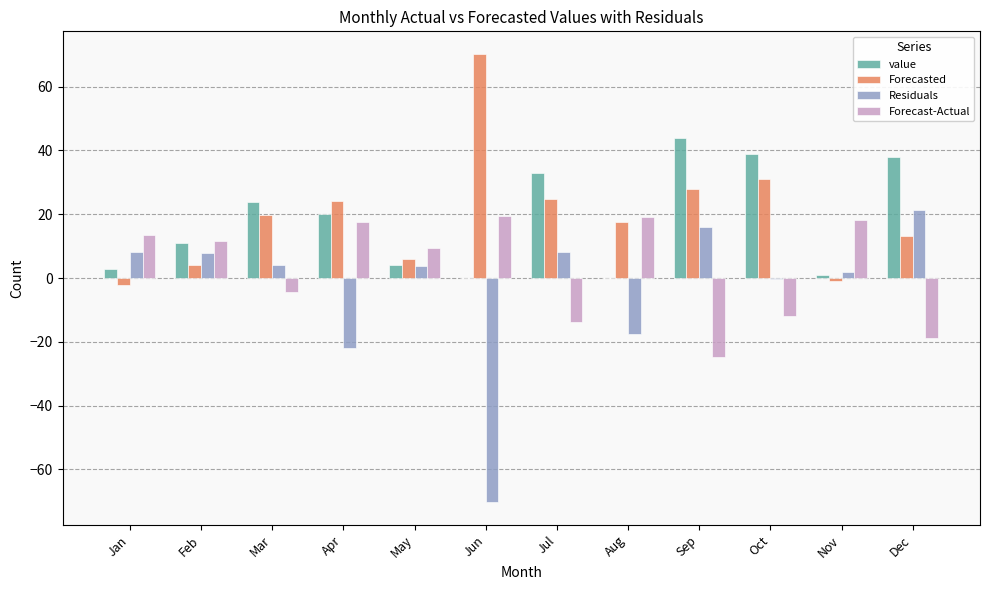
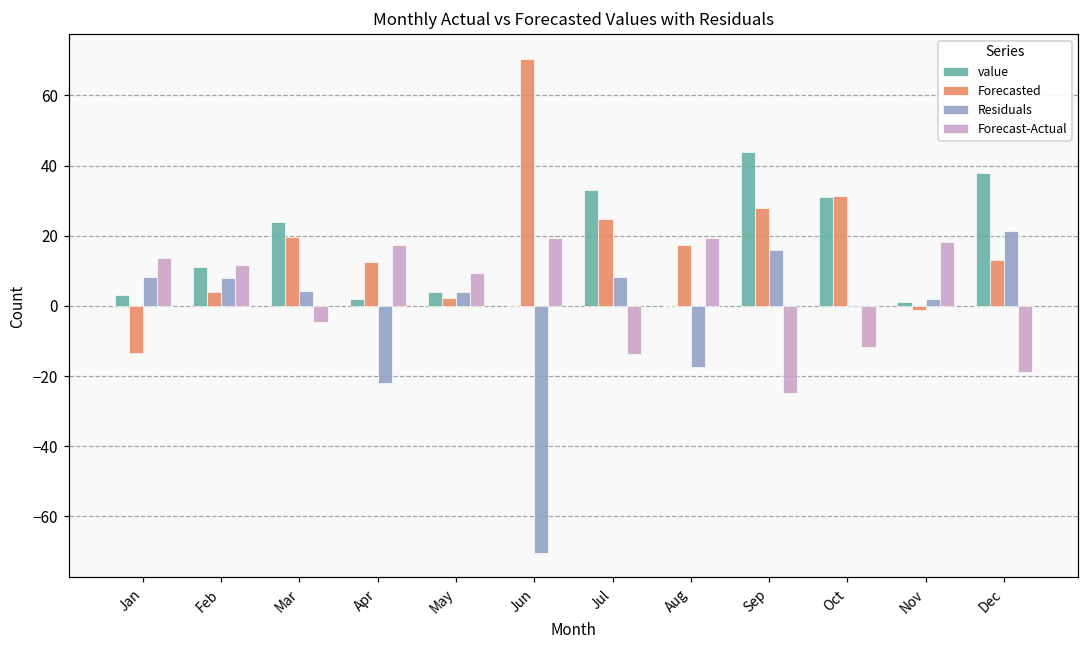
  {
    "value": {
      "Jan": 3,
      "Feb": 11,
      "Mar": 24,
-     "Apr": 20,
+     "Apr": 2,
      "May": 4,
      "Jun": 0,
      "Jul": 33,
      "Aug": 0,
      "Sep": 44,
-     "Oct": 39,
+     "Oct": 31,
      "Nov": 1,
      "Dec": 38
    },
    "Forecasted": {
-     "Jan": -2,
+     "Jan": -13,
      "Feb": 4,
      "Mar": 20,
-     "Apr": 24,
-     "May": 6,
+     "Apr": 13,
+     "May": 2,
      "Jun": 70,
      "Jul": 25,
      "Aug": 17,
      "Sep": 28,
      "Oct": 31,
      "Nov": -1,
      "Dec": 13
    }
  }
